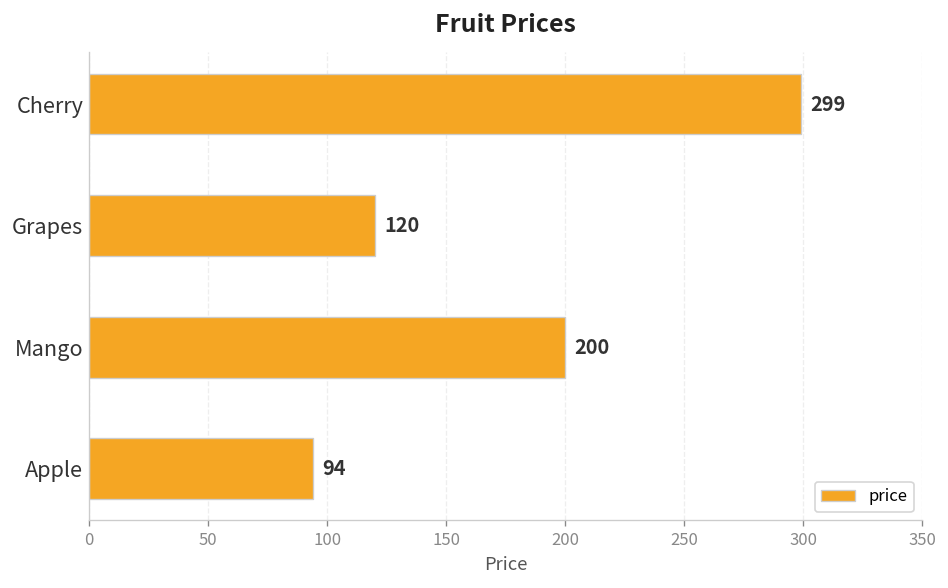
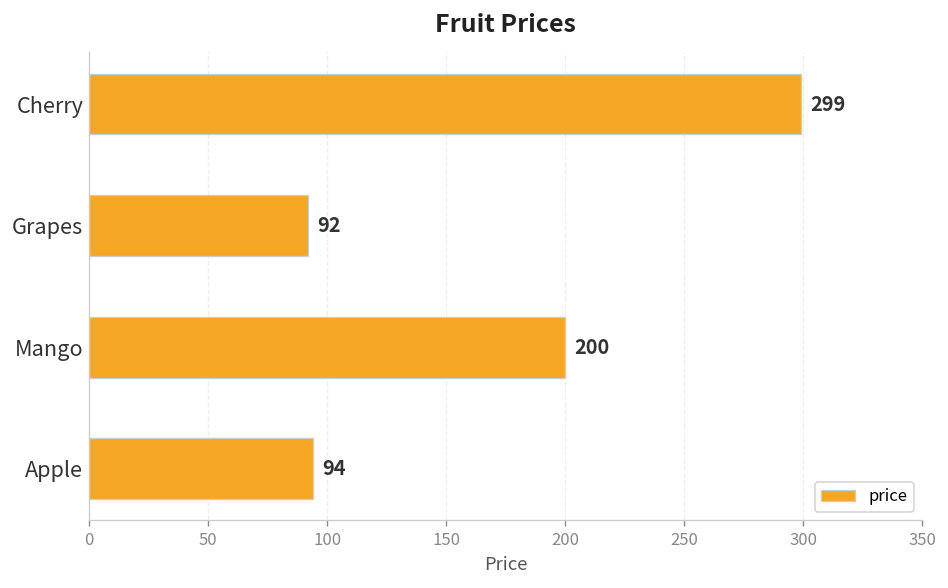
  {
    "Cherry": 299,
-   "Grapes": 120,
+   "Grapes": 92,
    "Mango": 200,
    "Apple": 94
  }
